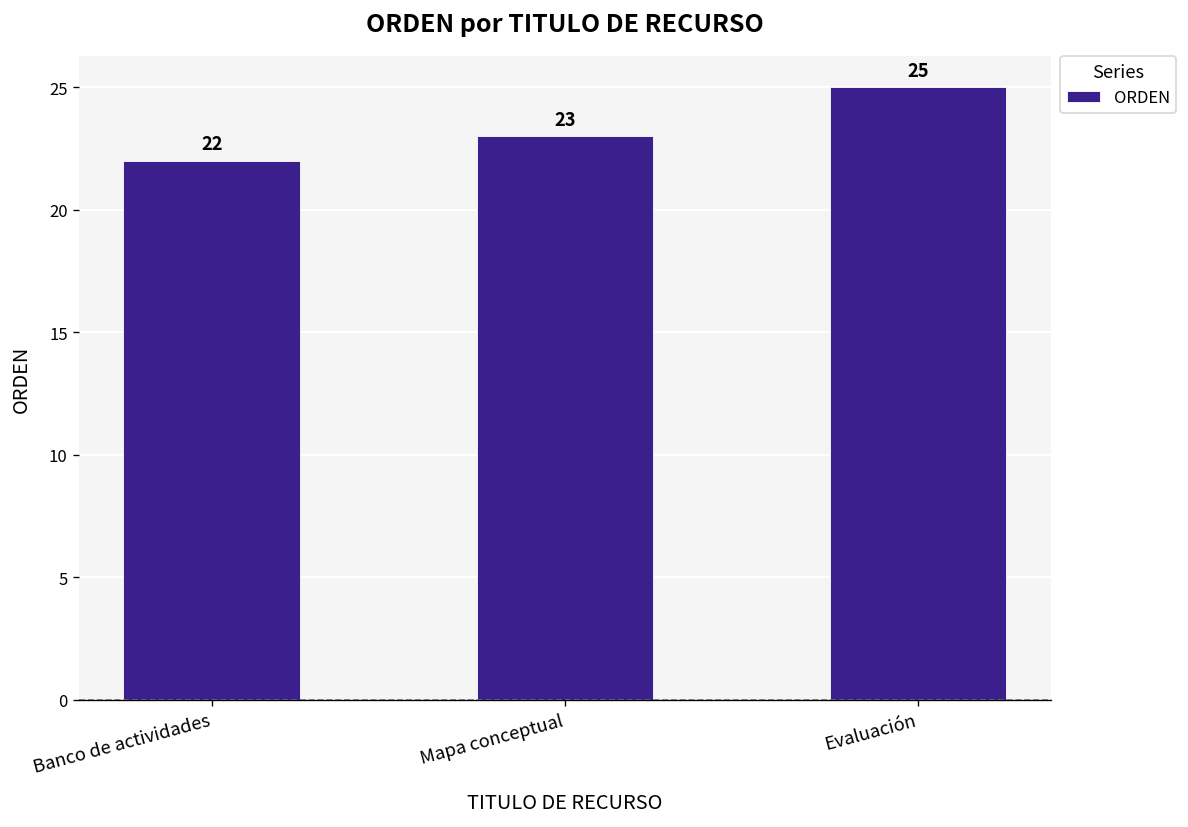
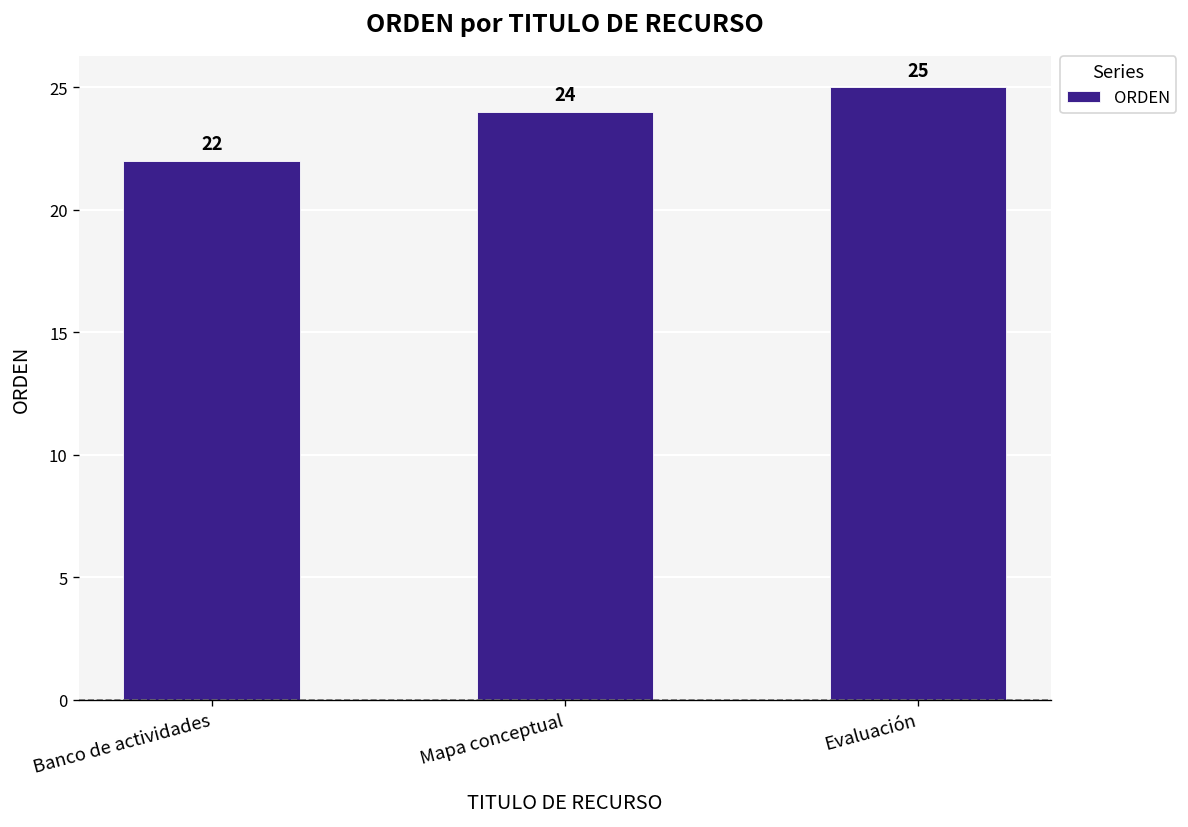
  {
    "Banco de actividades": 22,
-   "Mapa conceptual": 23,
+   "Mapa conceptual": 24,
    "Evaluación": 25
  }
